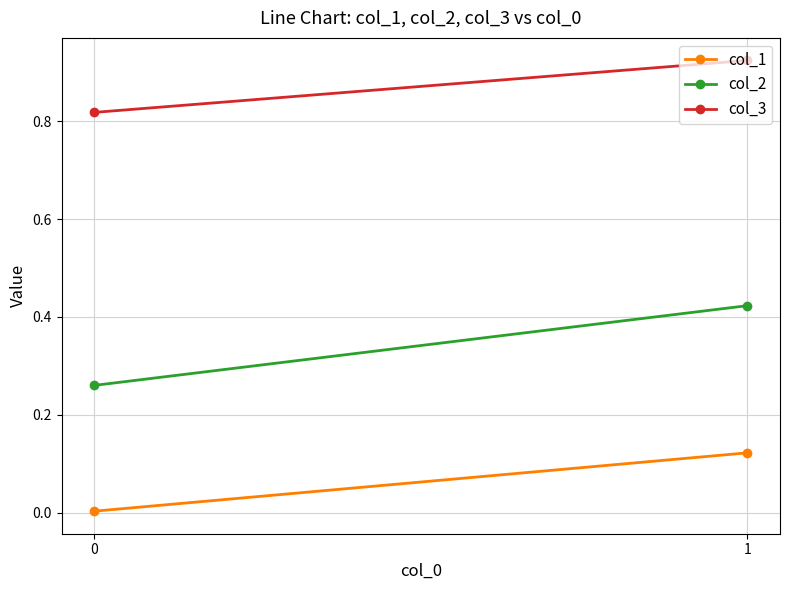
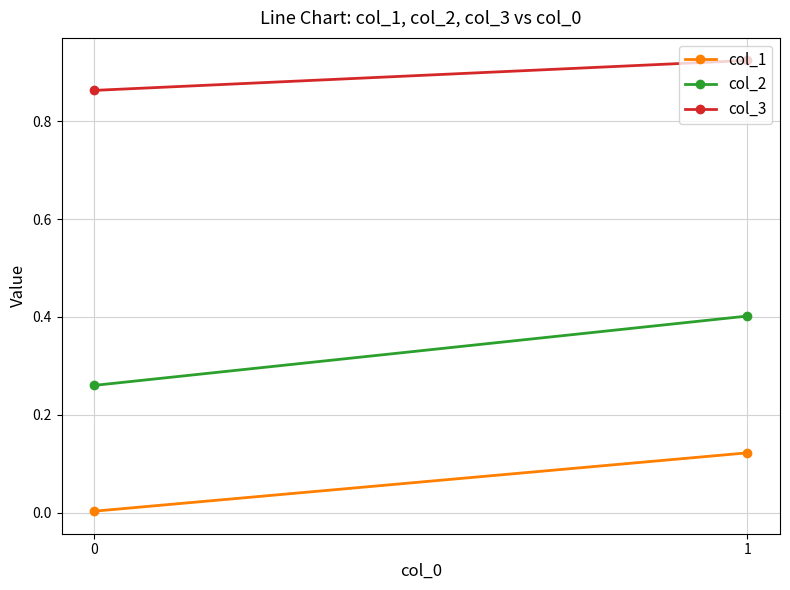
  {
    "col_1": {
      "0": 0.00,
      "1": 0.12
    },
    "col_2": {
      "0": 0.26,
-     "1": 0.42
+     "1": 0.40
    },
    "col_3": {
-     "0": 0.82
+     "0": 0.86
    }
  }
